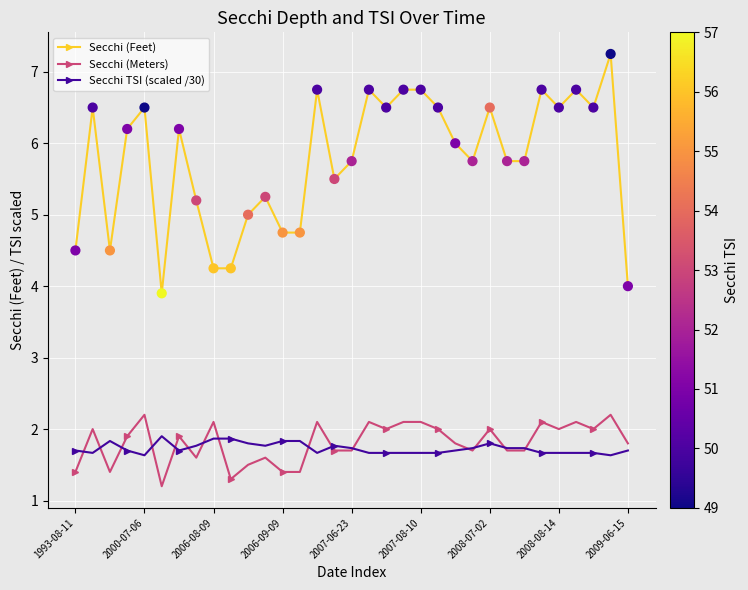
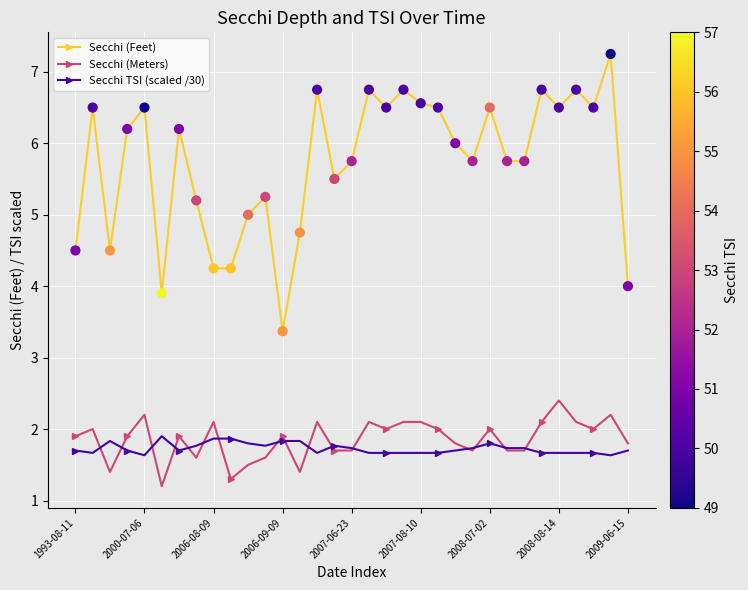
  {
    "Secchi (Feet)": {
      "1993-08-11": 4.5,
      "2000-07-06": 6.5,
      "2006-08-09": 4.3,
-     "2006-09-09": 4.8,
+     "2006-09-09": 3.4,
      "2007-06-23": 5.8,
-     "2007-08-10": 6.8,
+     "2007-08-10": 6.6,
      "2008-07-02": 6.5,
      "2008-08-14": 6.5,
      "2009-06-15": 4.0
    },
    "Secchi (Meters)": {
-     "1993-08-11": 1.4,
+     "1993-08-11": 1.9,
      "2000-07-06": 2.2,
      "2006-08-09": 2.1,
-     "2006-09-09": 1.4,
+     "2006-09-09": 1.9,
      "2007-08-10": 2.1,
      "2008-07-02": 2.0,
-     "2008-08-14": 2.0,
+     "2008-08-14": 2.4,
      "2009-06-15": 1.8
    },
    "Secchi TSI (scaled /30)": {
      "1993-08-11": 1.7,
      "2000-07-06": 1.6,
      "2006-08-09": 1.9,
      "2006-09-09": 1.8,
      "2007-08-10": 1.7,
      "2008-07-02": 1.8,
      "2008-08-14": 1.7,
      "2009-06-15": 1.7
    }
  }
